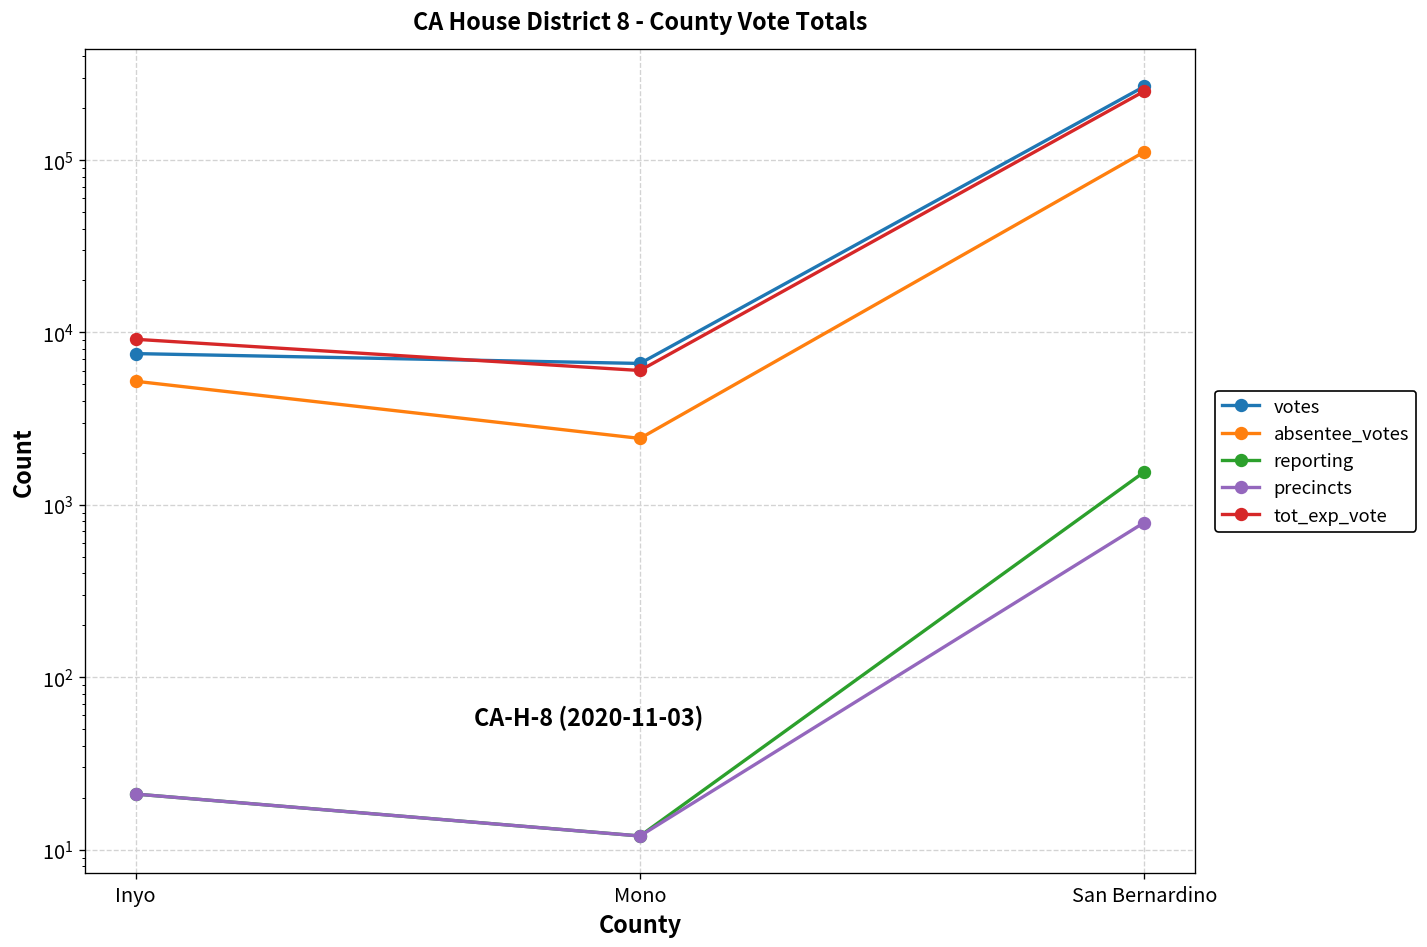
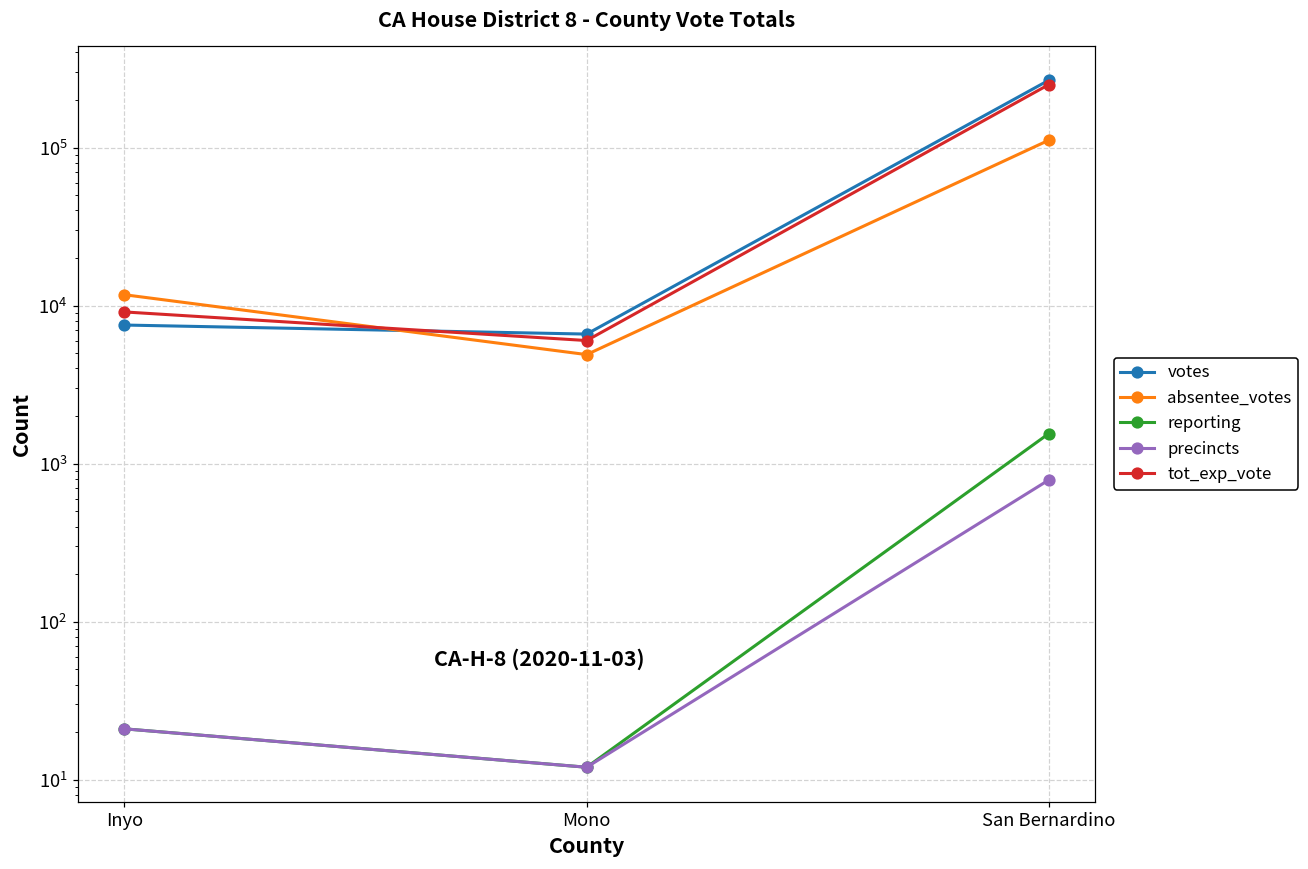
  {
    "votes": {
      "Inyo": 8000,
      "Mono": 7000,
      "San Bernardino": 270000
    },
    "absentee_votes": {
-     "Inyo": 5200,
-     "Mono": 2400,
+     "Inyo": 12000,
+     "Mono": 4900,
      "San Bernardino": 110000
    },
    "reporting": {
      "San Bernardino": 1600
    },
    "precincts": {
      "San Bernardino": 800
    },
    "tot_exp_vote": {
      "Inyo": 9000,
      "Mono": 6000,
      "San Bernardino": 250000
    }
  }
